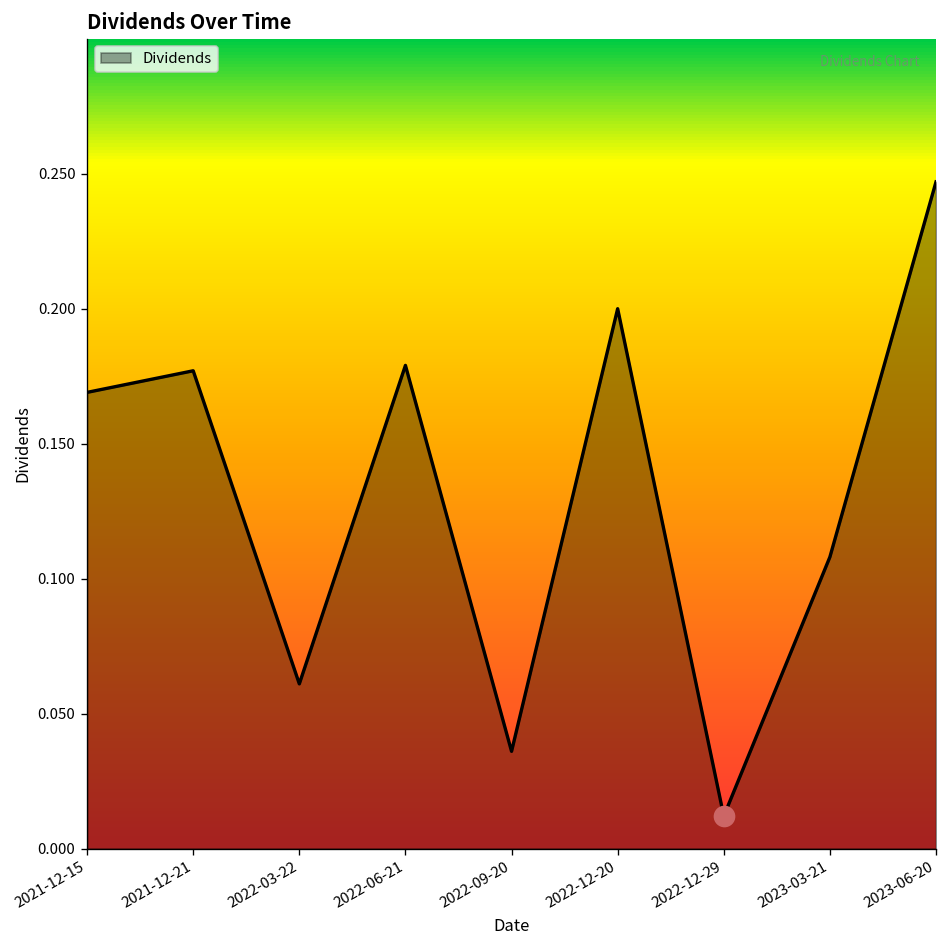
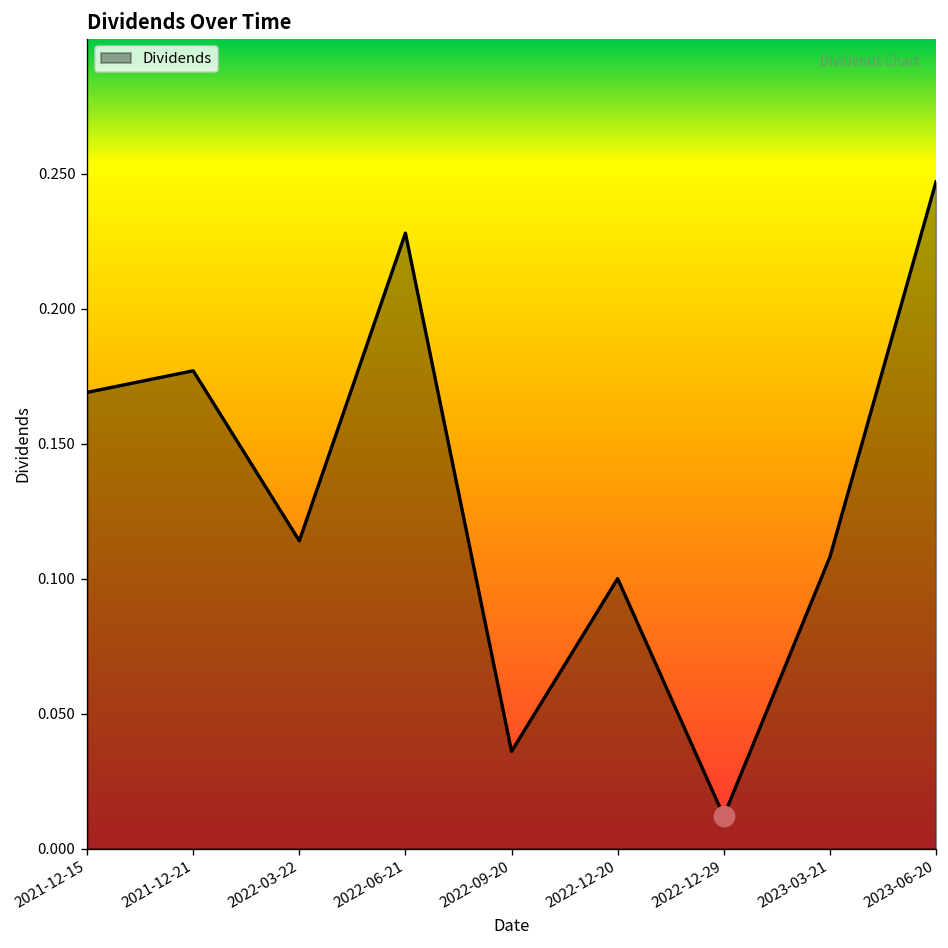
  {
    "Dividends": {
      "2021-12-15": 0.169,
      "2021-12-21": 0.177,
-     "2022-03-22": 0.061,
-     "2022-06-21": 0.179,
+     "2022-03-22": 0.114,
+     "2022-06-21": 0.228,
      "2022-09-20": 0.036,
-     "2022-12-20": 0.2,
+     "2022-12-20": 0.1,
      "2023-03-21": 0.108,
      "2023-06-20": 0.247
    }
  }
